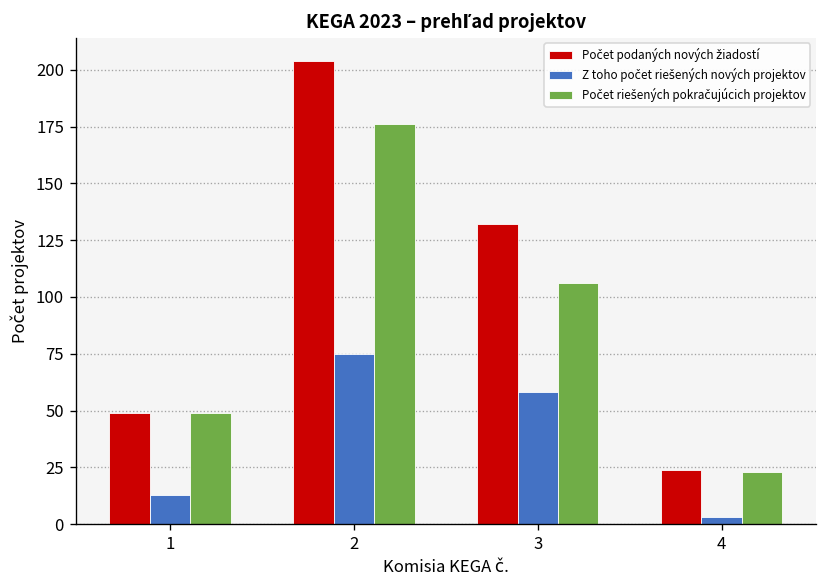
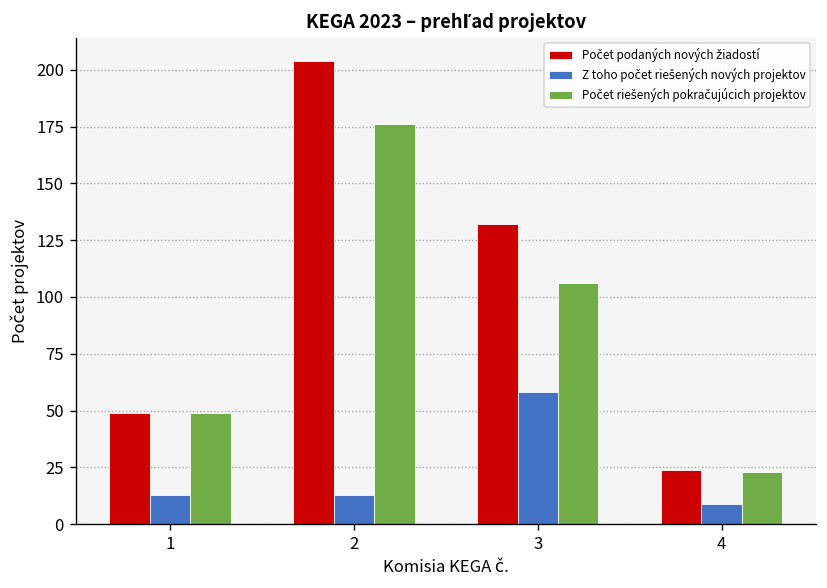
  {
    "Počet podaných nových žiadostí": {
      "1": 49,
      "2": 204,
      "3": 132,
      "4": 24
    },
    "Z toho počet riešených nových projektov": {
      "1": 13,
-     "2": 75,
+     "2": 13,
      "3": 58,
-     "4": 3
+     "4": 9
    },
    "Počet riešených pokračujúcich projektov": {
      "1": 49,
      "2": 176,
      "3": 106,
      "4": 23
    }
  }
